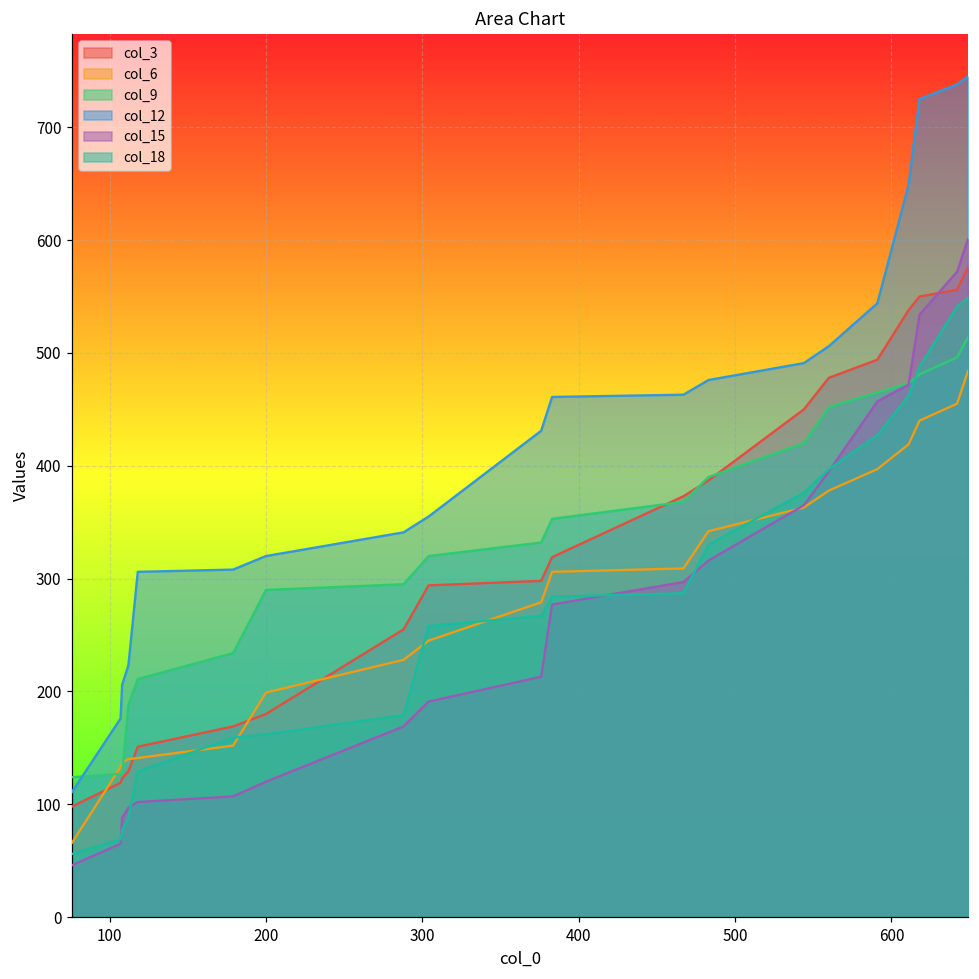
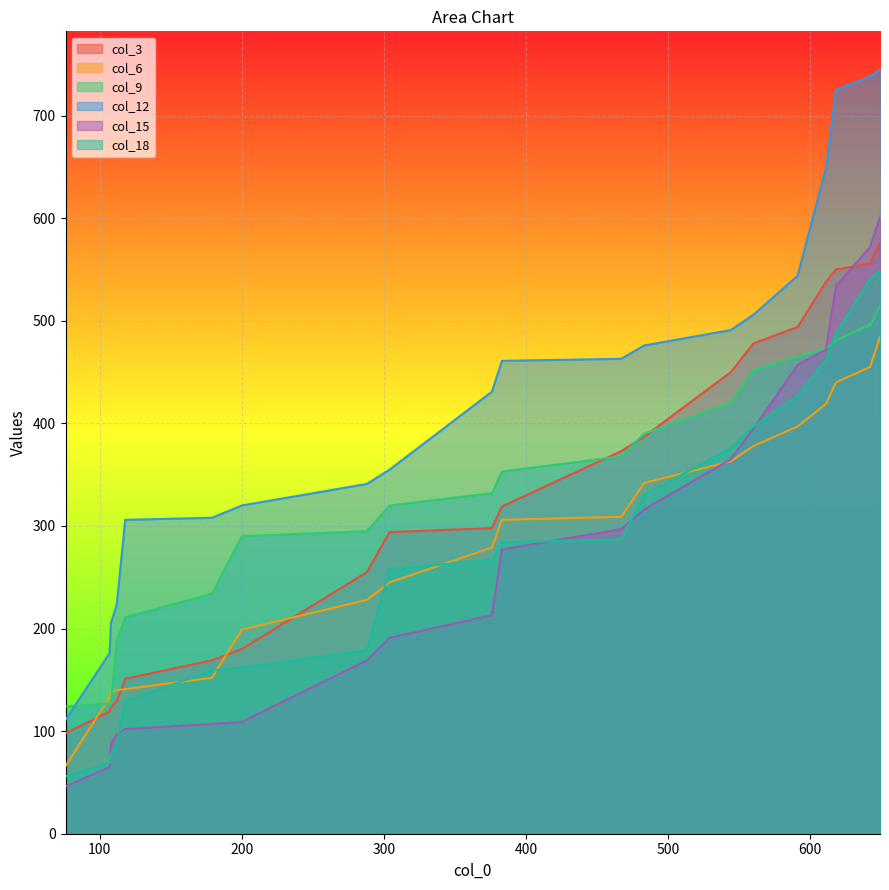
  {
    "col_3": {
      "200": 180
    },
    "col_6": {
      "200": 199
    },
    "col_15": {
-     "200": 120
+     "200": 109
    }
  }
